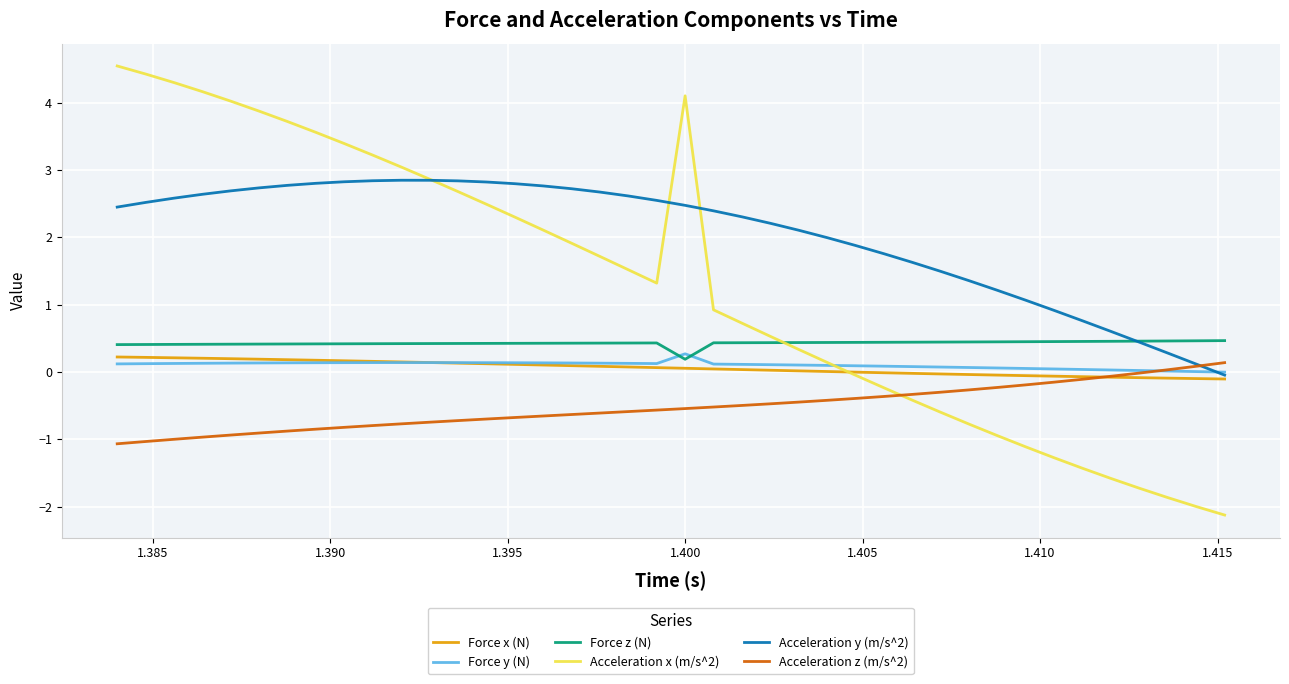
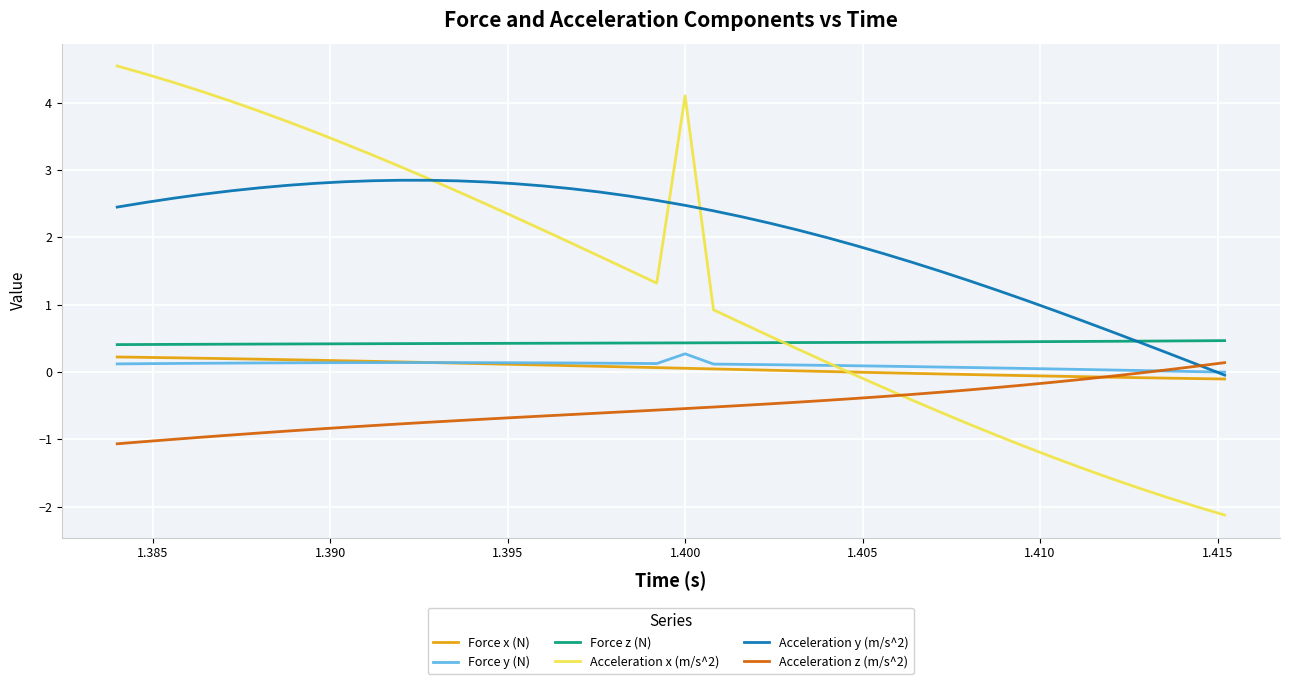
  {
    "Force x (N)": {
      "1.400": 0.1
    },
    "Force y (N)": {
      "1.400": 0.3
    },
    "Force z (N)": {
-     "1.400": 0.2
+     "1.400": 0.4
    },
    "Acceleration x (m/s^2)": {
      "1.400": 4.1
    },
    "Acceleration y (m/s^2)": {
      "1.400": 2.5
    },
    "Acceleration z (m/s^2)": {
      "1.400": -0.5
    }
  }
